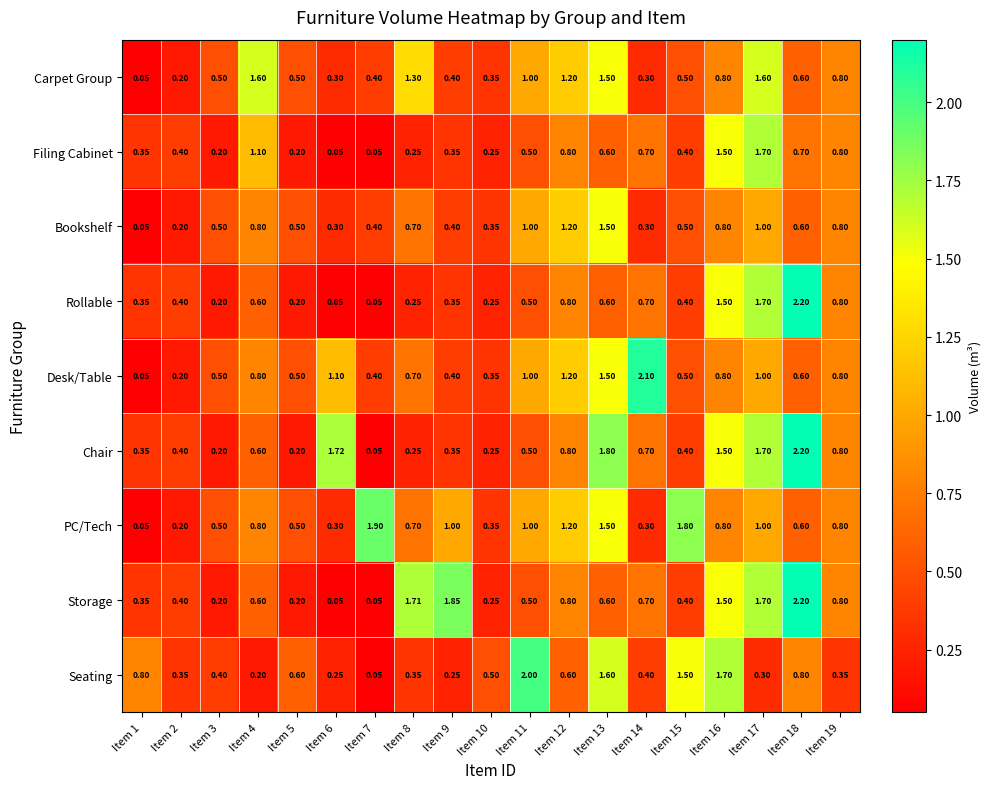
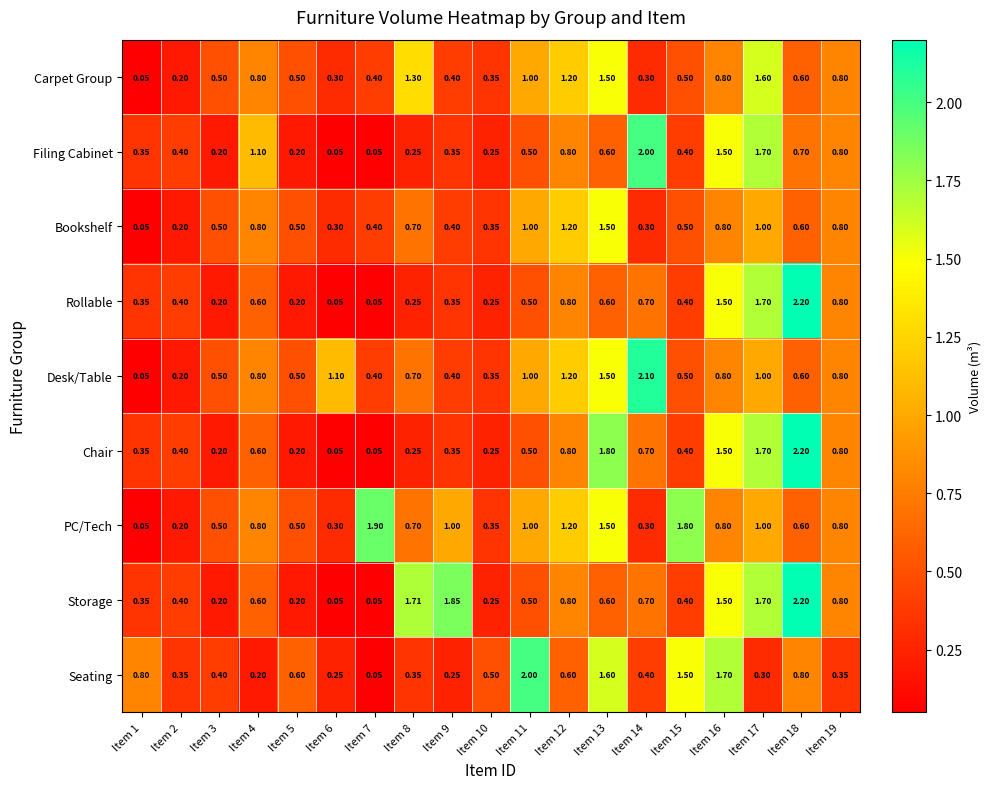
  {
    "Carpet Group": {
      "Item 1": 0.05,
      "Item 2": 0.20,
      "Item 3": 0.50,
-     "Item 4": 1.60,
+     "Item 4": 0.80,
      "Item 5": 0.50,
      "Item 6": 0.30,
      "Item 7": 0.40,
      "Item 8": 1.30,
      "Item 9": 0.40,
      "Item 10": 0.35,
      "Item 11": 1.00,
      "Item 12": 1.20,
      "Item 13": 1.50,
      "Item 14": 0.30,
      "Item 15": 0.50,
      "Item 16": 0.80,
      "Item 17": 1.60,
      "Item 18": 0.60,
      "Item 19": 0.80
    },
    "Filing Cabinet": {
      "Item 1": 0.35,
      "Item 2": 0.40,
      "Item 3": 0.20,
      "Item 4": 1.10,
      "Item 5": 0.20,
      "Item 6": 0.05,
      "Item 7": 0.05,
      "Item 8": 0.25,
      "Item 9": 0.35,
      "Item 10": 0.25,
      "Item 11": 0.50,
      "Item 12": 0.80,
      "Item 13": 0.60,
-     "Item 14": 0.70,
+     "Item 14": 2.00,
      "Item 15": 0.40,
      "Item 16": 1.50,
      "Item 17": 1.70,
      "Item 18": 0.70,
      "Item 19": 0.80
    },
    "Bookshelf": {
      "Item 1": 0.05,
      "Item 2": 0.20,
      "Item 3": 0.50,
      "Item 4": 0.80,
      "Item 5": 0.50,
      "Item 6": 0.30,
      "Item 7": 0.40,
      "Item 8": 0.70,
      "Item 9": 0.40,
      "Item 10": 0.35,
      "Item 11": 1.00,
      "Item 12": 1.20,
      "Item 13": 1.50,
      "Item 14": 0.30,
      "Item 15": 0.50,
      "Item 16": 0.80,
      "Item 17": 1.00,
      "Item 18": 0.60,
      "Item 19": 0.80
    },
    "Rollable": {
      "Item 1": 0.35,
      "Item 2": 0.40,
      "Item 3": 0.20,
      "Item 4": 0.60,
      "Item 5": 0.20,
      "Item 6": 0.05,
      "Item 7": 0.05,
      "Item 8": 0.25,
      "Item 9": 0.35,
      "Item 10": 0.25,
      "Item 11": 0.50,
      "Item 12": 0.80,
      "Item 13": 0.60,
      "Item 14": 0.70,
      "Item 15": 0.40,
      "Item 16": 1.50,
      "Item 17": 1.70,
      "Item 18": 2.20,
      "Item 19": 0.80
    },
    "Desk/Table": {
      "Item 1": 0.05,
      "Item 2": 0.20,
      "Item 3": 0.50,
      "Item 4": 0.80,
      "Item 5": 0.50,
      "Item 6": 1.10,
      "Item 7": 0.40,
      "Item 8": 0.70,
      "Item 9": 0.40,
      "Item 10": 0.35,
      "Item 11": 1.00,
      "Item 12": 1.20,
      "Item 13": 1.50,
      "Item 14": 2.10,
      "Item 15": 0.50,
      "Item 16": 0.80,
      "Item 17": 1.00,
      "Item 18": 0.60,
      "Item 19": 0.80
    },
    "Chair": {
      "Item 1": 0.35,
      "Item 2": 0.40,
      "Item 3": 0.20,
      "Item 4": 0.60,
      "Item 5": 0.20,
-     "Item 6": 1.72,
+     "Item 6": 0.05,
      "Item 7": 0.05,
      "Item 8": 0.25,
      "Item 9": 0.35,
      "Item 10": 0.25,
      "Item 11": 0.50,
      "Item 12": 0.80,
      "Item 13": 1.80,
      "Item 14": 0.70,
      "Item 15": 0.40,
      "Item 16": 1.50,
      "Item 17": 1.70,
      "Item 18": 2.20,
      "Item 19": 0.80
    },
    "PC/Tech": {
      "Item 1": 0.05,
      "Item 2": 0.20,
      "Item 3": 0.50,
      "Item 4": 0.80,
      "Item 5": 0.50,
      "Item 6": 0.30,
      "Item 7": 1.90,
      "Item 8": 0.70,
      "Item 9": 1.00,
      "Item 10": 0.35,
      "Item 11": 1.00,
      "Item 12": 1.20,
      "Item 13": 1.50,
      "Item 14": 0.30,
      "Item 15": 1.80,
      "Item 16": 0.80,
      "Item 17": 1.00,
      "Item 18": 0.60,
      "Item 19": 0.80
    },
    "Storage": {
      "Item 1": 0.35,
      "Item 2": 0.40,
      "Item 3": 0.20,
      "Item 4": 0.60,
      "Item 5": 0.20,
      "Item 6": 0.05,
      "Item 7": 0.05,
      "Item 8": 1.71,
      "Item 9": 1.85,
      "Item 10": 0.25,
      "Item 11": 0.50,
      "Item 12": 0.80,
      "Item 13": 0.60,
      "Item 14": 0.70,
      "Item 15": 0.40,
      "Item 16": 1.50,
      "Item 17": 1.70,
      "Item 18": 2.20,
      "Item 19": 0.80
    },
    "Seating": {
      "Item 1": 0.80,
      "Item 2": 0.35,
      "Item 3": 0.40,
      "Item 4": 0.20,
      "Item 5": 0.60,
      "Item 6": 0.25,
      "Item 7": 0.05,
      "Item 8": 0.35,
      "Item 9": 0.25,
      "Item 10": 0.50,
      "Item 11": 2.00,
      "Item 12": 0.60,
      "Item 13": 1.60,
      "Item 14": 0.40,
      "Item 15": 1.50,
      "Item 16": 1.70,
      "Item 17": 0.30,
      "Item 18": 0.80,
      "Item 19": 0.35
    }
  }
